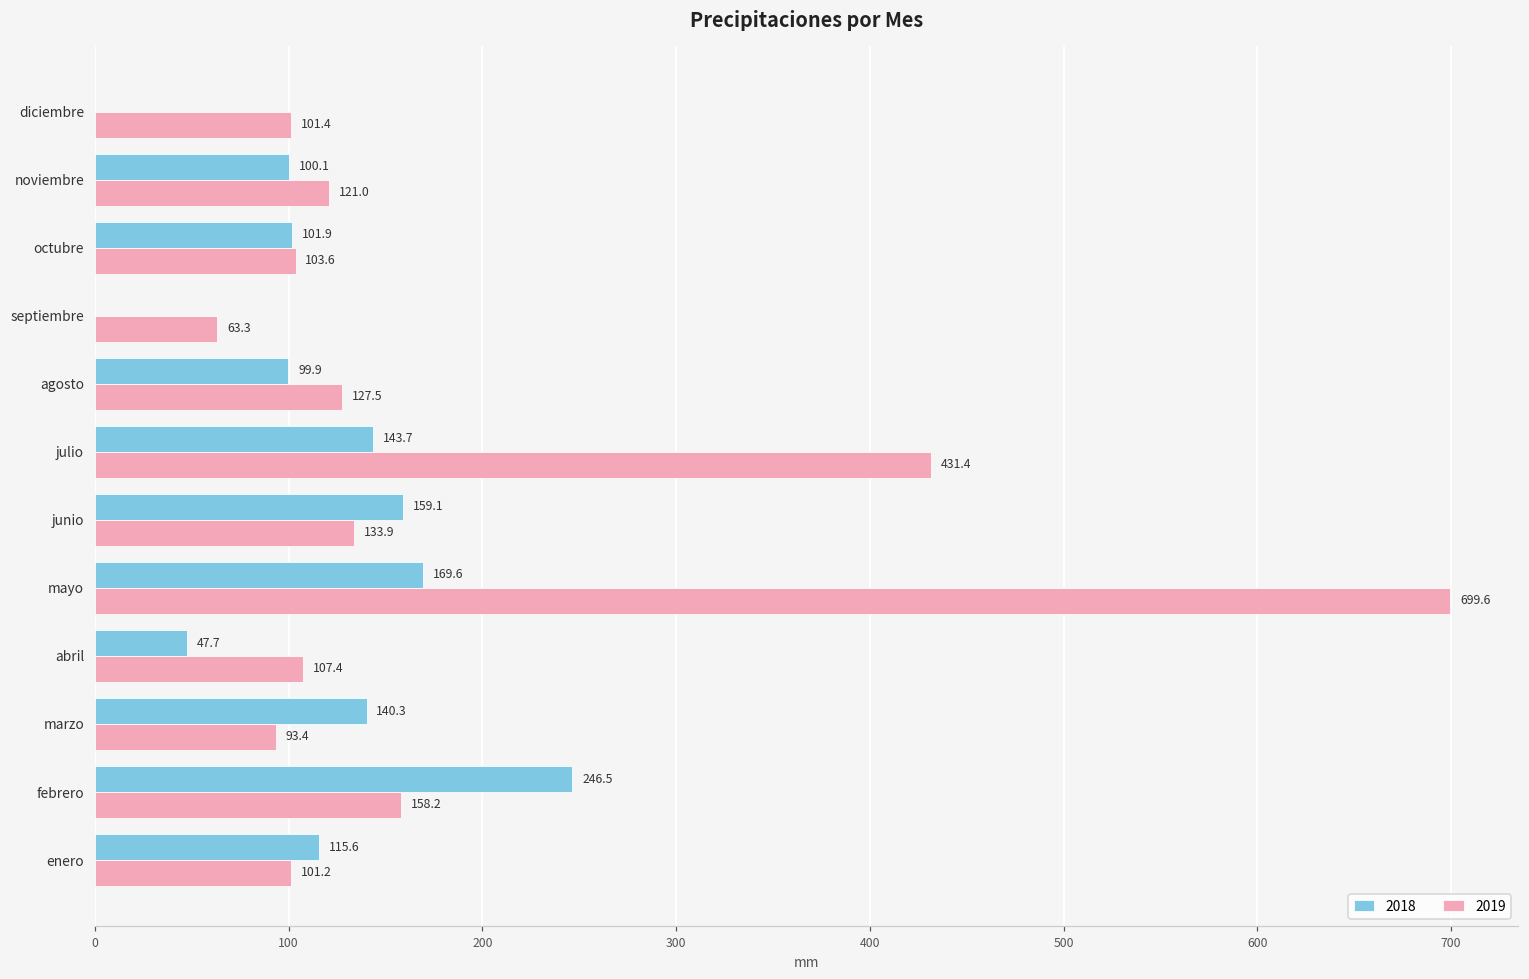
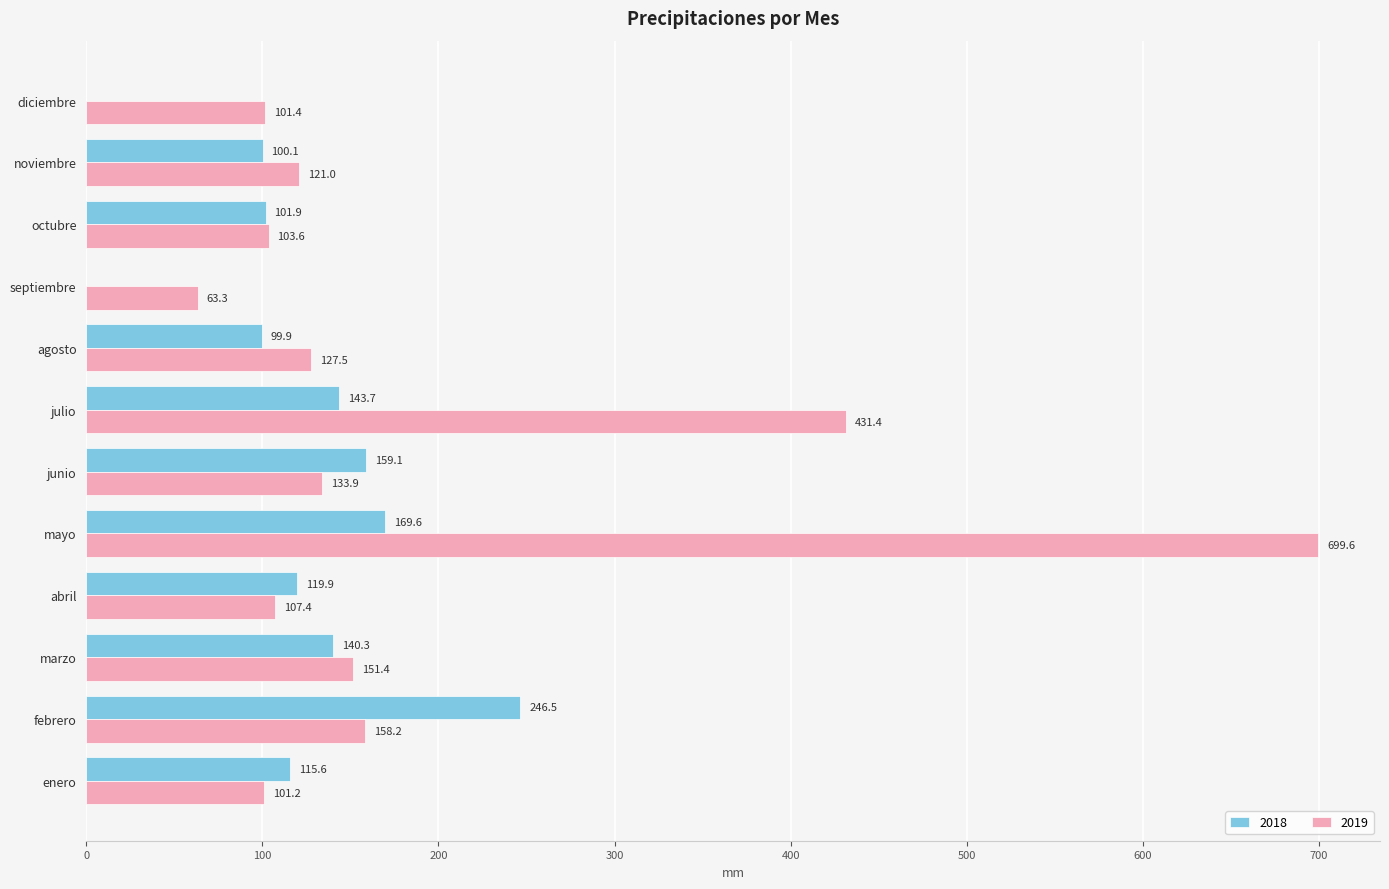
  {
    "2018": {
      "noviembre": 100.1,
      "octubre": 101.9,
      "agosto": 99.9,
      "julio": 143.7,
      "junio": 159.1,
      "mayo": 169.6,
-     "abril": 47.7,
+     "abril": 119.9,
      "marzo": 140.3,
      "febrero": 246.5,
      "enero": 115.6
    },
    "2019": {
      "diciembre": 101.4,
      "noviembre": 121.0,
      "octubre": 103.6,
      "septiembre": 63.3,
      "agosto": 127.5,
      "julio": 431.4,
      "junio": 133.9,
      "mayo": 699.6,
      "abril": 107.4,
-     "marzo": 93.4,
+     "marzo": 151.4,
      "febrero": 158.2,
      "enero": 101.2
    }
  }
